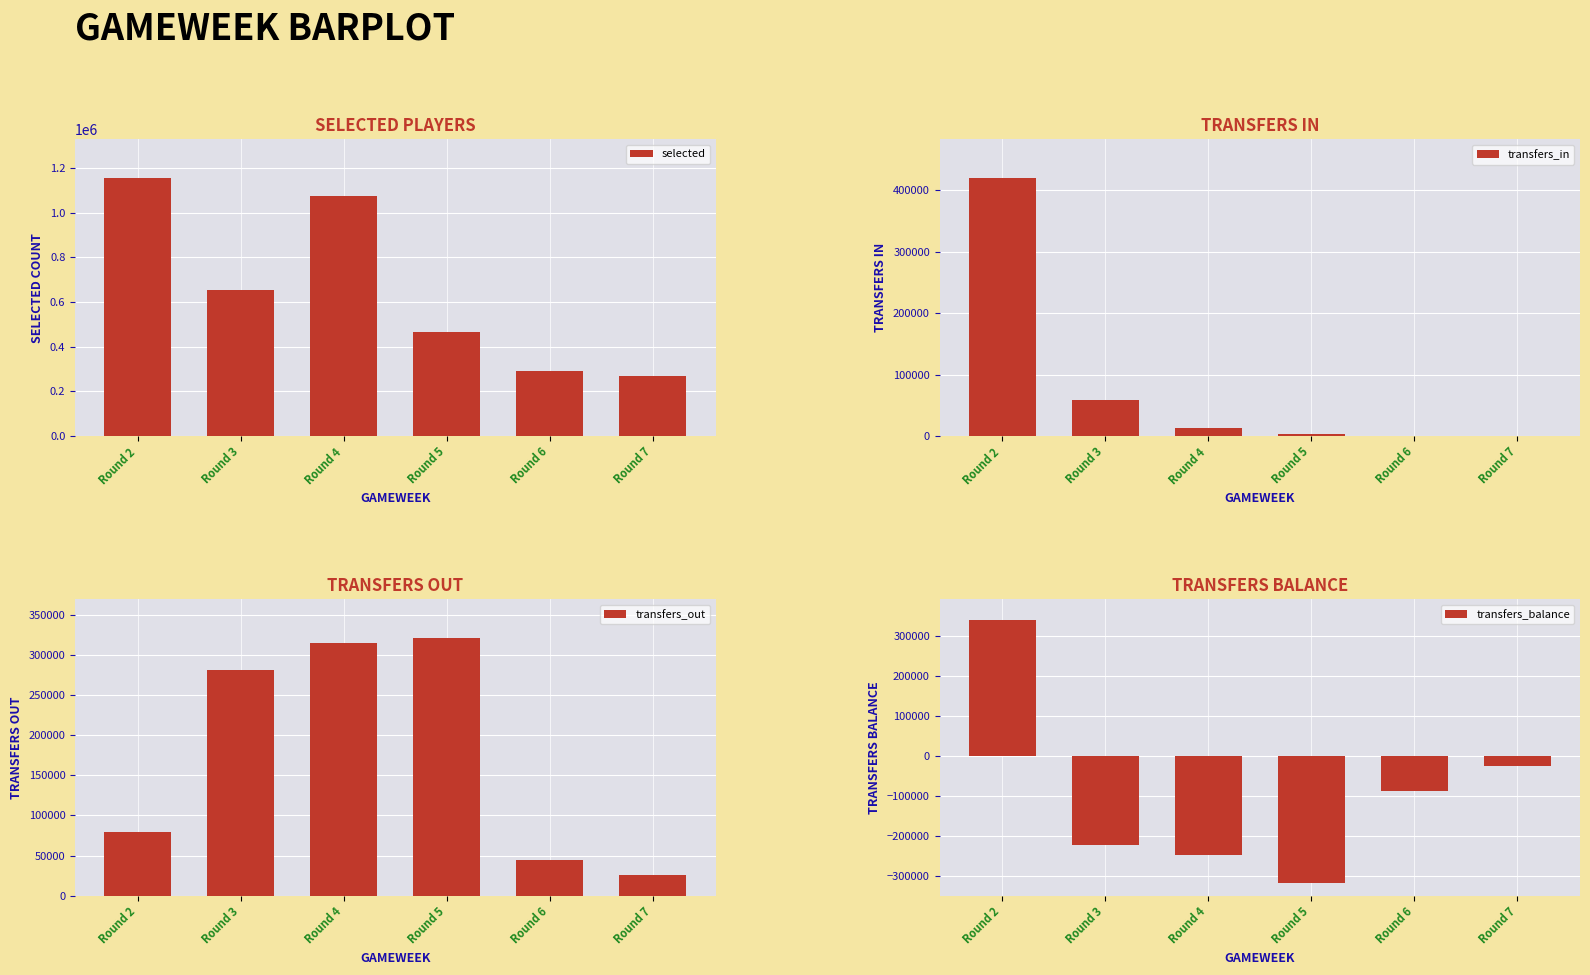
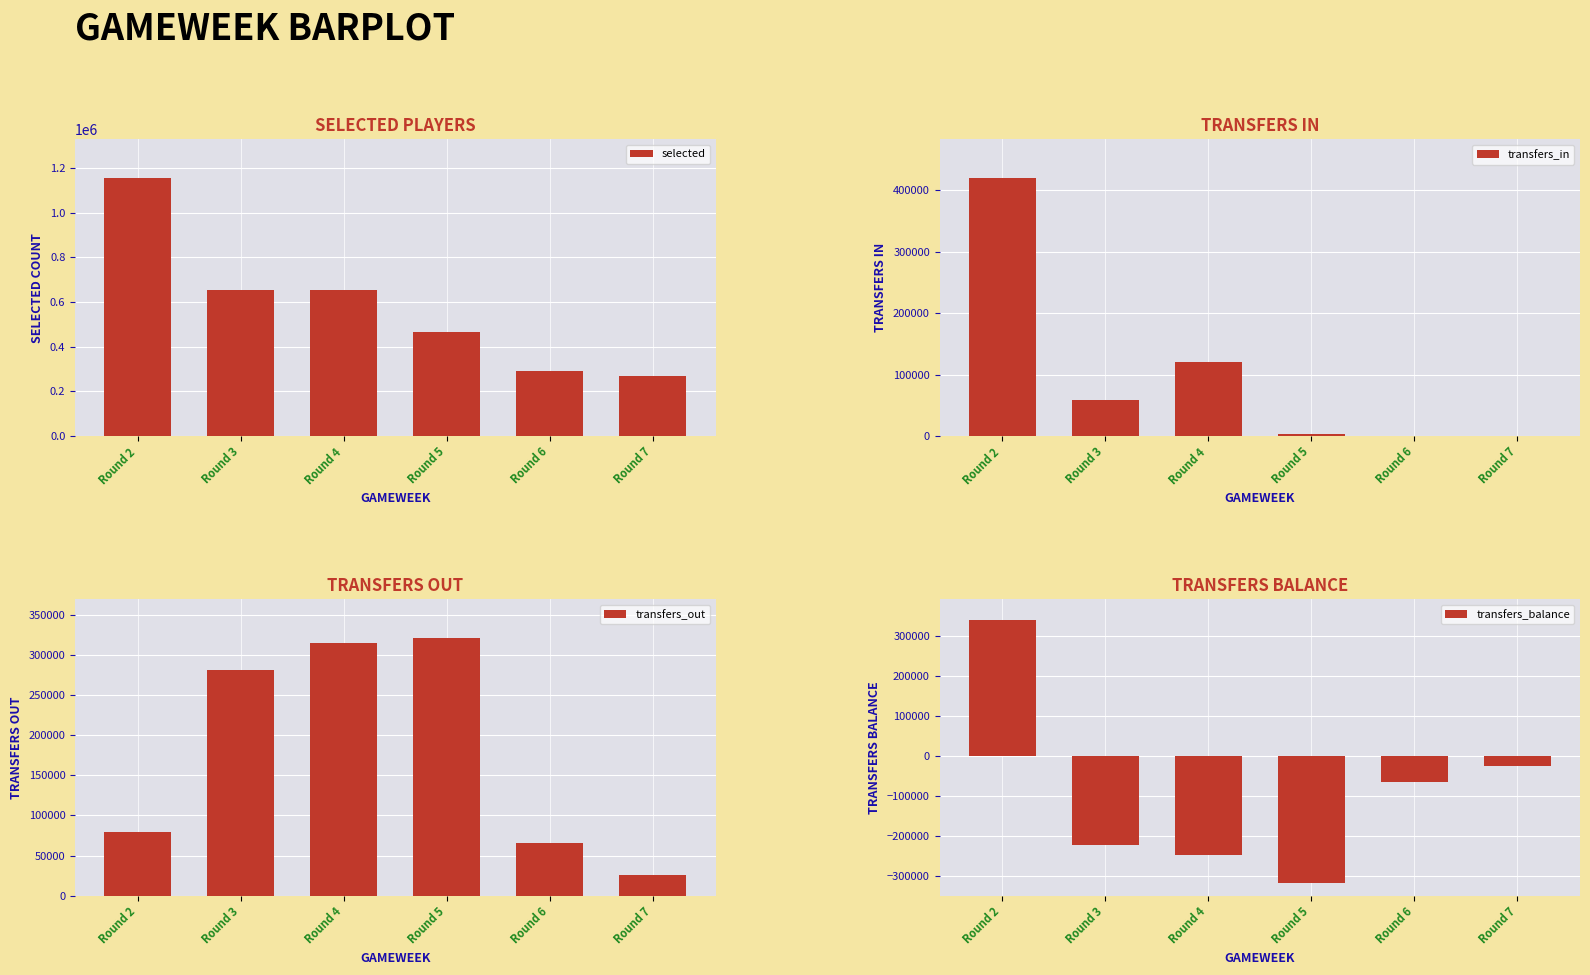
  {
    "SELECTED PLAYERS": {
      "Round 2": 1160000,
      "Round 3": 660000,
-     "Round 4": 1080000,
+     "Round 4": 660000,
      "Round 5": 460000,
      "Round 6": 290000,
      "Round 7": 270000
    },
    "TRANSFERS IN": {
      "Round 2": 420000,
      "Round 3": 60000,
-     "Round 4": 10000
+     "Round 4": 120000
    },
    "TRANSFERS OUT": {
      "Round 2": 80000,
      "Round 3": 280000,
      "Round 4": 310000,
      "Round 5": 320000,
-     "Round 6": 40000,
+     "Round 6": 70000,
      "Round 7": 30000
    },
    "TRANSFERS BALANCE": {
      "Round 2": 340000,
      "Round 3": -220000,
      "Round 4": -250000,
      "Round 5": -320000,
-     "Round 6": -90000,
+     "Round 6": -60000,
      "Round 7": -30000
    }
  }
